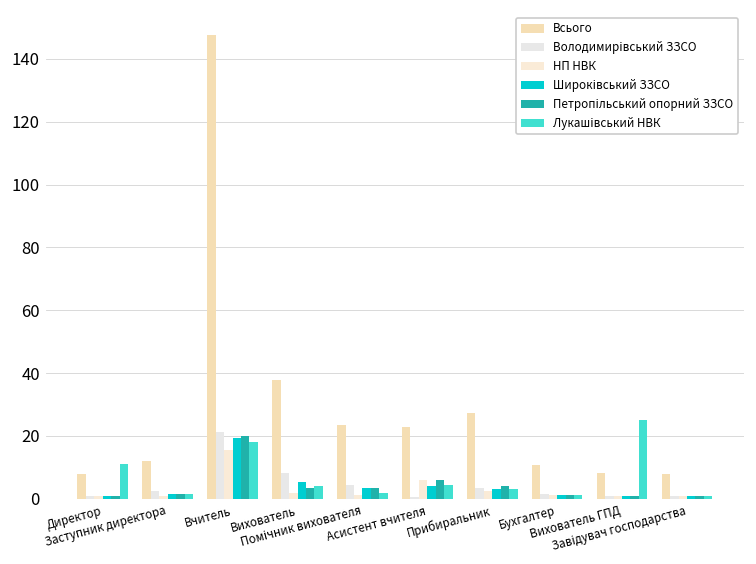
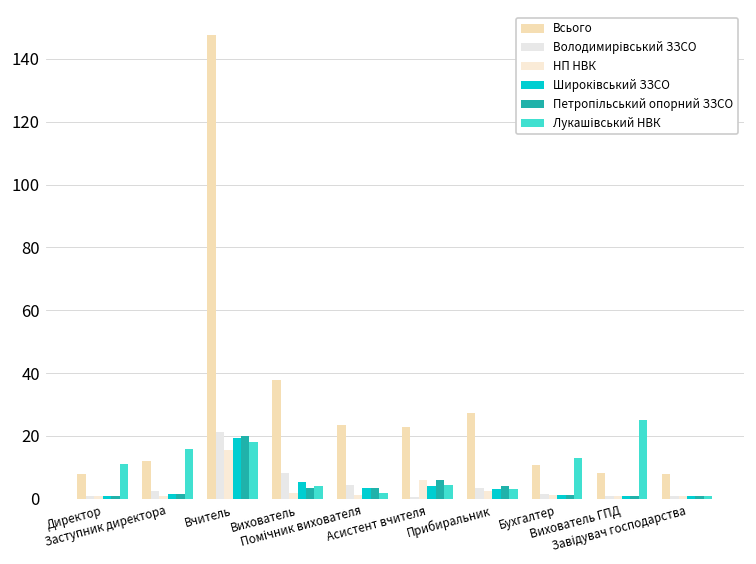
  {
    "Лукашівський НВК": {
      "Директор": 11,
-     "Заступник директора": 2,
+     "Заступник директора": 16,
      "Вчитель": 18,
      "Вихователь": 4,
      "Помічник вихователя": 2,
      "Асистент вчителя": 5,
      "Прибиральник": 3,
-     "Бухгалтер": 1,
+     "Бухгалтер": 13,
      "Вихователь ГПД": 25,
      "Завідувач господарства": 1
    }
  }
